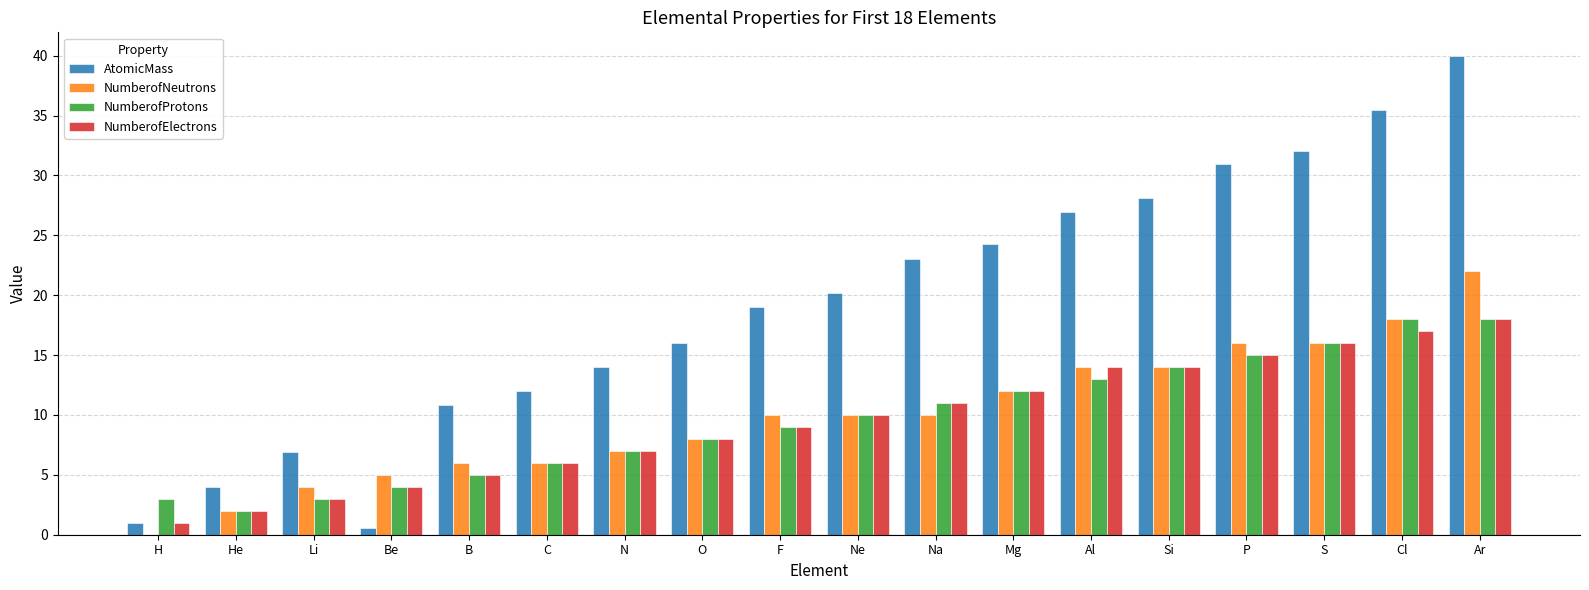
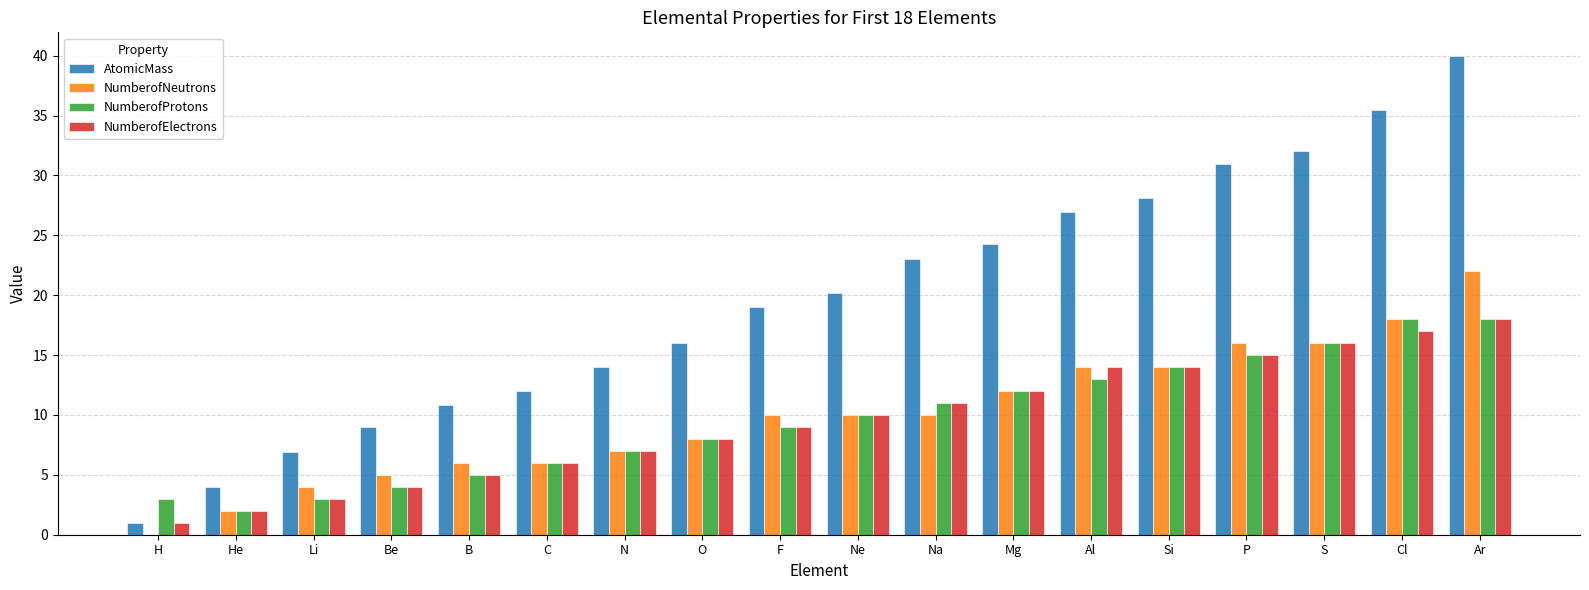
  {
    "AtomicMass": {
      "H": 1.0,
      "He": 4.0,
      "Li": 6.9,
-     "Be": 0.6,
+     "Be": 9.0,
      "B": 10.8,
      "C": 12.0,
      "N": 14.0,
      "O": 16.0,
      "F": 19.0,
      "Ne": 20.2,
      "Na": 23.0,
      "Mg": 24.3,
      "Al": 27.0,
      "Si": 28.1,
      "P": 31.0,
      "S": 32.1,
      "Cl": 35.5,
      "Ar": 39.9
    },
    "NumberofNeutrons": {
      "H": 0.0,
      "He": 2.0,
      "Li": 4.0,
      "Be": 5.0,
      "B": 6.0,
      "C": 6.0,
      "N": 7.0,
      "O": 8.0,
      "F": 10.0,
      "Ne": 10.0,
      "Na": 10.0,
      "Mg": 12.0,
      "Al": 14.0,
      "Si": 14.0,
      "P": 16.0,
      "S": 16.0,
      "Cl": 18.0,
      "Ar": 22.0
    },
    "NumberofProtons": {
      "H": 3.0,
      "He": 2.0,
      "Li": 3.0,
      "Be": 4.0,
      "B": 5.0,
      "C": 6.0,
      "N": 7.0,
      "O": 8.0,
      "F": 9.0,
      "Ne": 10.0,
      "Na": 11.0,
      "Mg": 12.0,
      "Al": 13.0,
      "Si": 14.0,
      "P": 15.0,
      "S": 16.0,
      "Cl": 18.0,
      "Ar": 18.0
    },
    "NumberofElectrons": {
      "H": 1.0,
      "He": 2.0,
      "Li": 3.0,
      "Be": 4.0,
      "B": 5.0,
      "C": 6.0,
      "N": 7.0,
      "O": 8.0,
      "F": 9.0,
      "Ne": 10.0,
      "Na": 11.0,
      "Mg": 12.0,
      "Al": 14.0,
      "Si": 14.0,
      "P": 15.0,
      "S": 16.0,
      "Cl": 17.0,
      "Ar": 18.0
    }
  }
